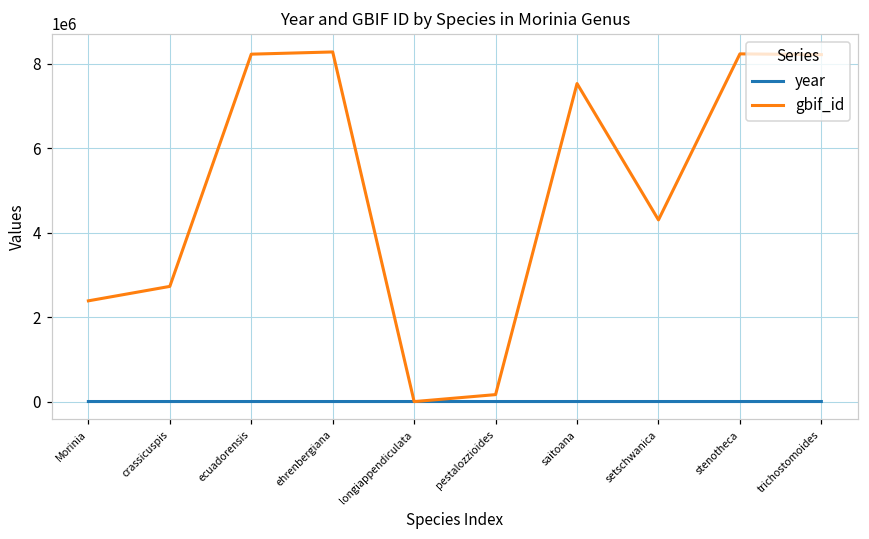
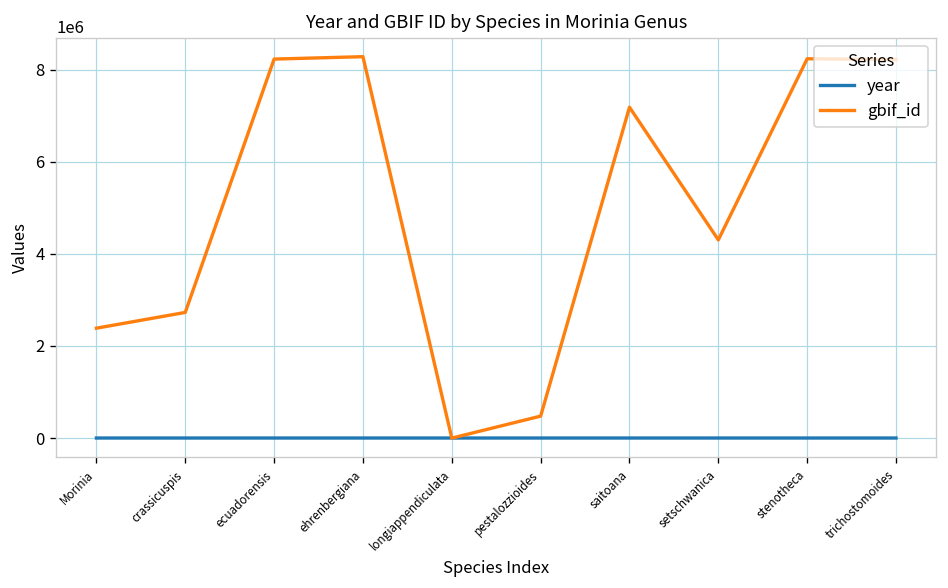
  {
    "year": {
      "Morinia": 0,
      "crassicuspis": 0,
      "ecuadorensis": 0,
      "ehrenbergiana": 0,
      "pestalozzioides": 0,
      "saitoana": 0,
      "setschwanica": 0,
      "stenotheca": 0,
      "trichostomoides": 0
    },
    "gbif_id": {
      "Morinia": 2400000,
      "crassicuspis": 2700000,
      "ecuadorensis": 8200000,
      "ehrenbergiana": 8300000,
-     "pestalozzioides": 200000,
-     "saitoana": 7500000,
+     "pestalozzioides": 500000,
+     "saitoana": 7200000,
      "setschwanica": 4300000,
      "stenotheca": 8200000
    }
  }
